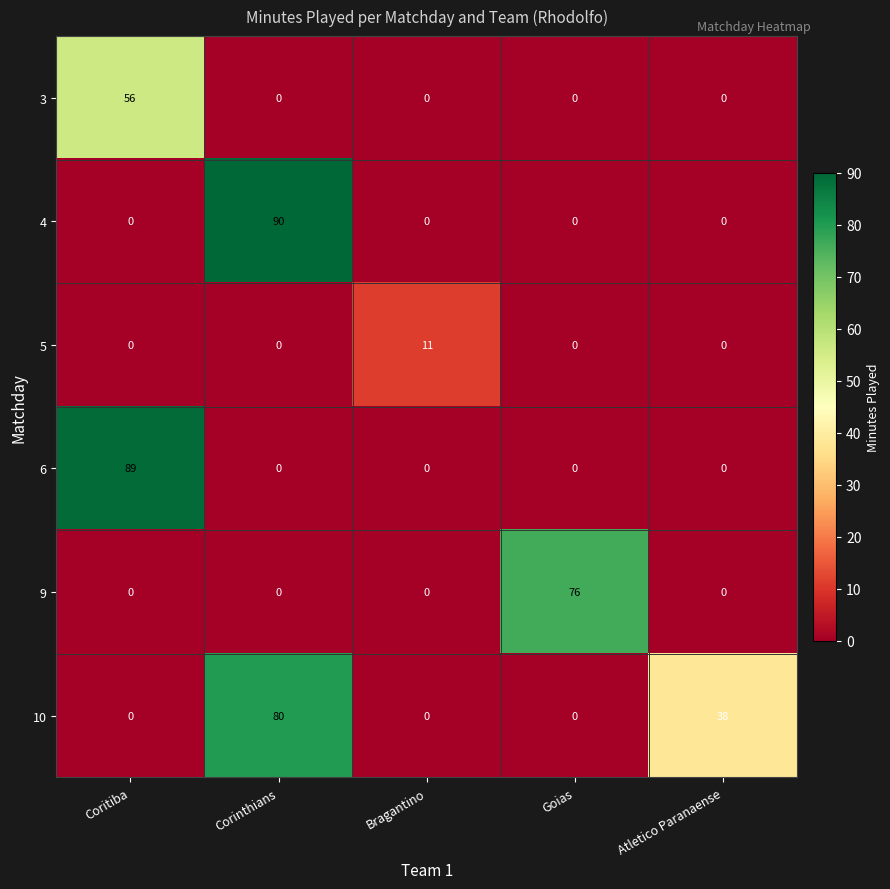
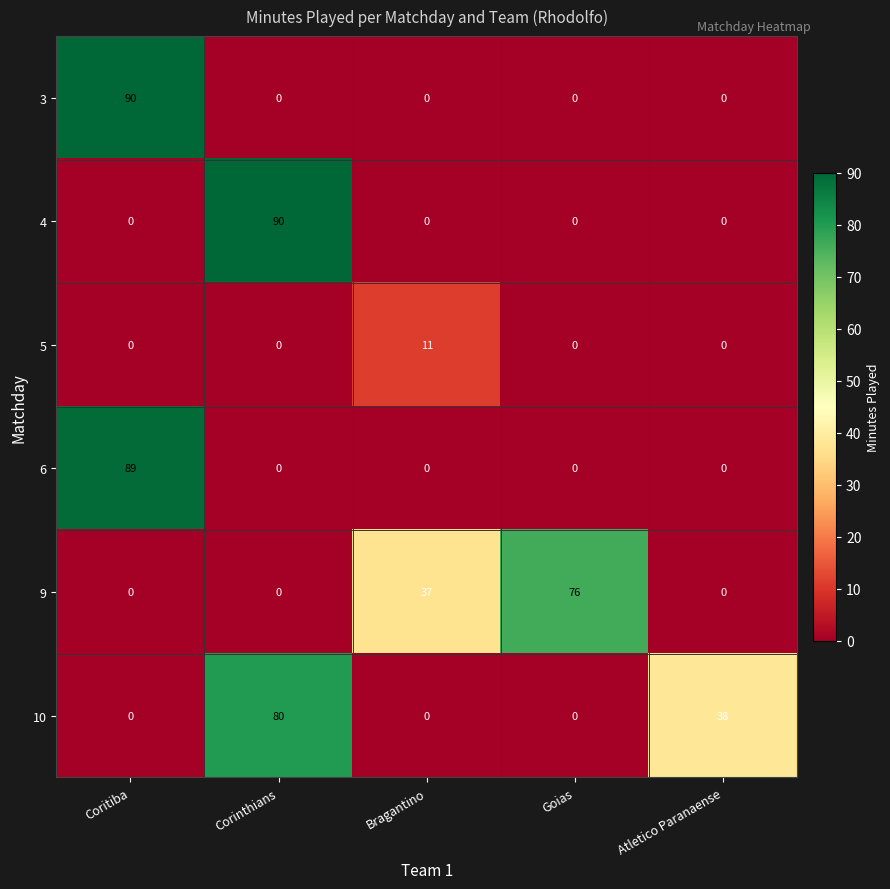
  {
    "3": {
-     "Coritiba": 56,
+     "Coritiba": 90,
      "Corinthians": 0,
      "Bragantino": 0,
      "Goias": 0,
      "Atletico Paranaense": 0
    },
    "4": {
      "Coritiba": 0,
      "Corinthians": 90,
      "Bragantino": 0,
      "Goias": 0,
      "Atletico Paranaense": 0
    },
    "5": {
      "Coritiba": 0,
      "Corinthians": 0,
      "Bragantino": 11,
      "Goias": 0,
      "Atletico Paranaense": 0
    },
    "6": {
      "Coritiba": 89,
      "Corinthians": 0,
      "Bragantino": 0,
      "Goias": 0,
      "Atletico Paranaense": 0
    },
    "9": {
      "Coritiba": 0,
      "Corinthians": 0,
-     "Bragantino": 0,
+     "Bragantino": 37,
      "Goias": 76,
      "Atletico Paranaense": 0
    },
    "10": {
      "Coritiba": 0,
      "Corinthians": 80,
      "Bragantino": 0,
      "Goias": 0,
      "Atletico Paranaense": 38
    }
  }
